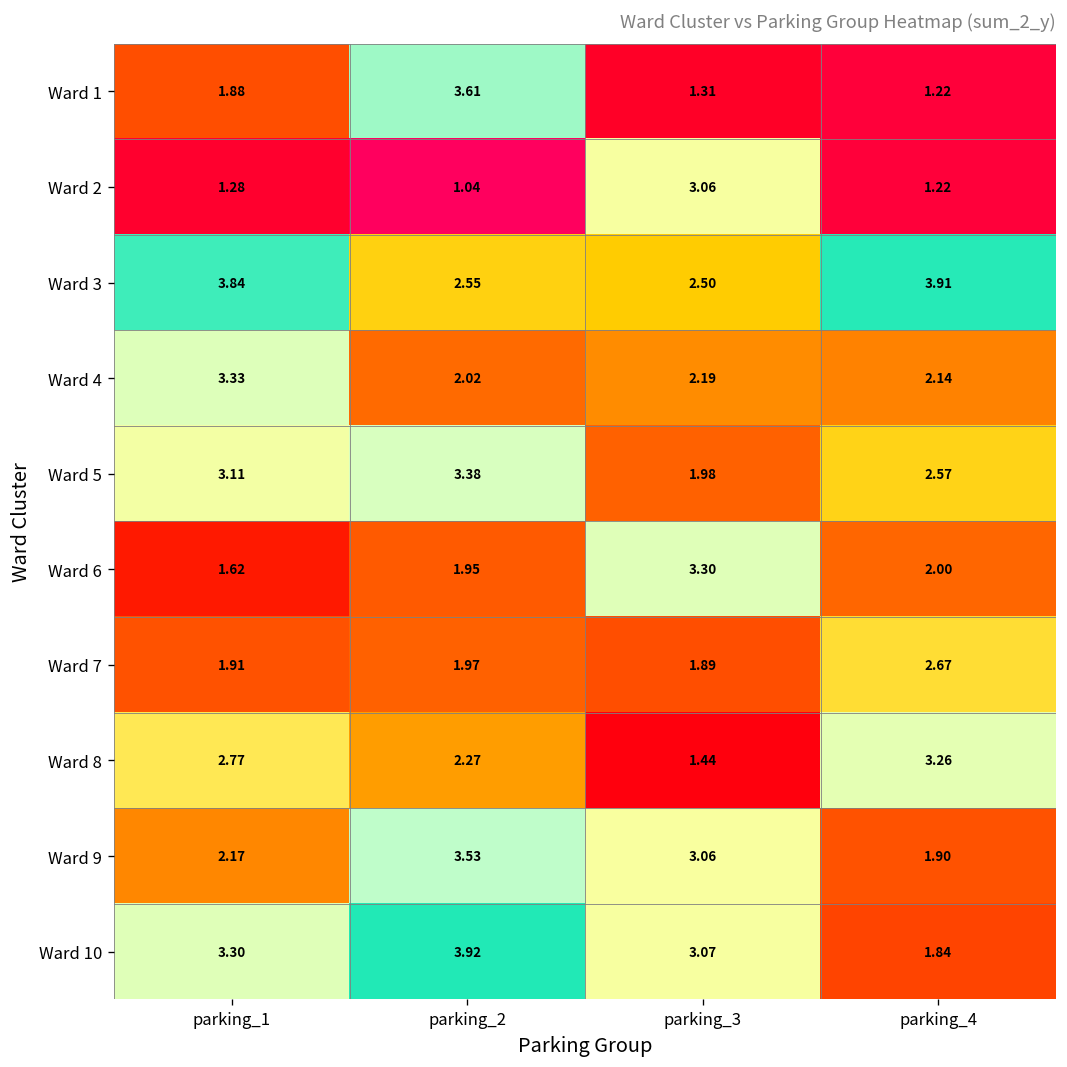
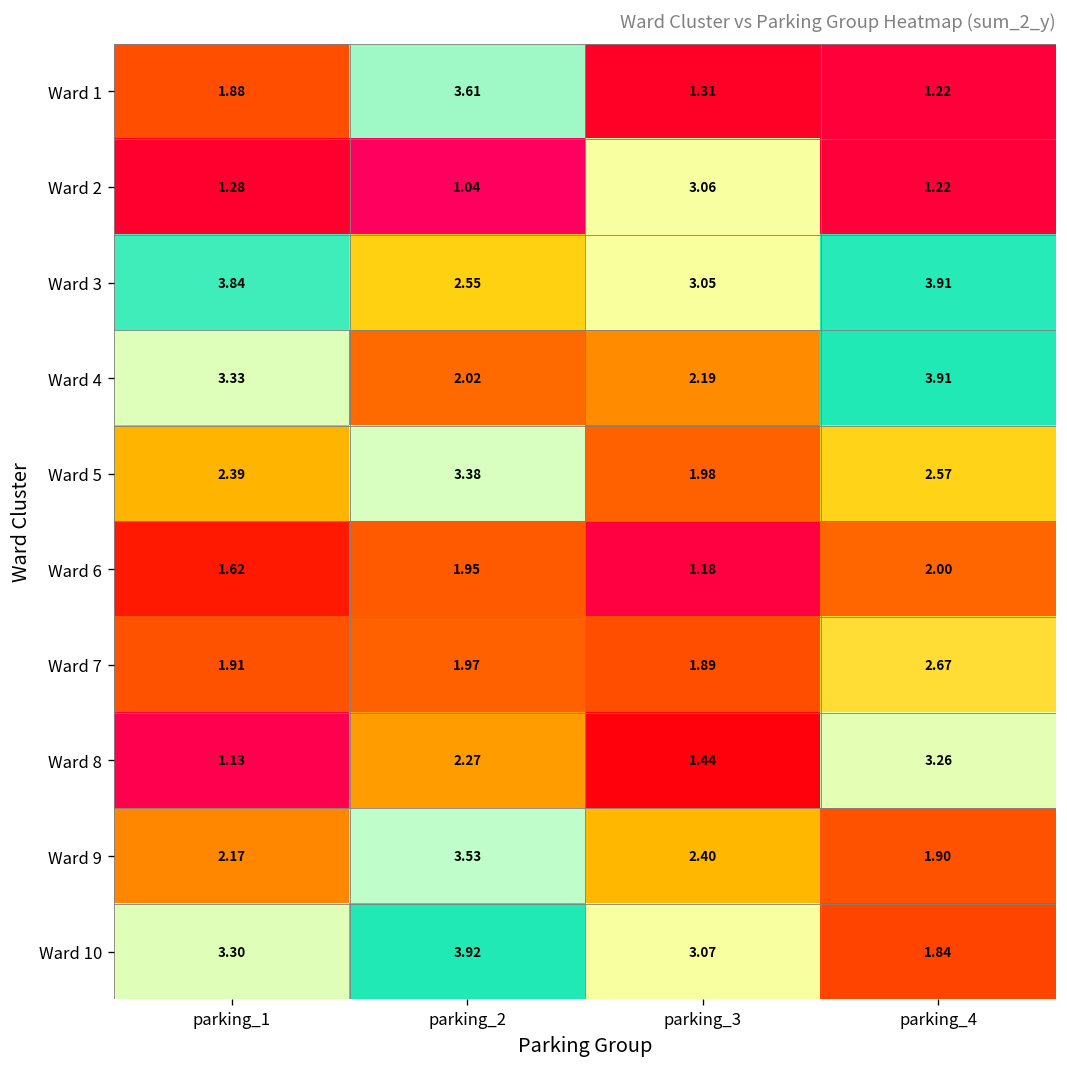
  {
    "Ward 1": {
      "parking_1": 1.88,
      "parking_2": 3.61,
      "parking_3": 1.31,
      "parking_4": 1.22
    },
    "Ward 2": {
      "parking_1": 1.28,
      "parking_2": 1.04,
      "parking_3": 3.06,
      "parking_4": 1.22
    },
    "Ward 3": {
      "parking_1": 3.84,
      "parking_2": 2.55,
-     "parking_3": 2.50,
+     "parking_3": 3.05,
      "parking_4": 3.91
    },
    "Ward 4": {
      "parking_1": 3.33,
      "parking_2": 2.02,
      "parking_3": 2.19,
-     "parking_4": 2.14
+     "parking_4": 3.91
    },
    "Ward 5": {
-     "parking_1": 3.11,
+     "parking_1": 2.39,
      "parking_2": 3.38,
      "parking_3": 1.98,
      "parking_4": 2.57
    },
    "Ward 6": {
      "parking_1": 1.62,
      "parking_2": 1.95,
-     "parking_3": 3.30,
+     "parking_3": 1.18,
      "parking_4": 2.00
    },
    "Ward 7": {
      "parking_1": 1.91,
      "parking_2": 1.97,
      "parking_3": 1.89,
      "parking_4": 2.67
    },
    "Ward 8": {
-     "parking_1": 2.77,
+     "parking_1": 1.13,
      "parking_2": 2.27,
      "parking_3": 1.44,
      "parking_4": 3.26
    },
    "Ward 9": {
      "parking_1": 2.17,
      "parking_2": 3.53,
-     "parking_3": 3.06,
+     "parking_3": 2.40,
      "parking_4": 1.90
    },
    "Ward 10": {
      "parking_1": 3.30,
      "parking_2": 3.92,
      "parking_3": 3.07,
      "parking_4": 1.84
    }
  }
